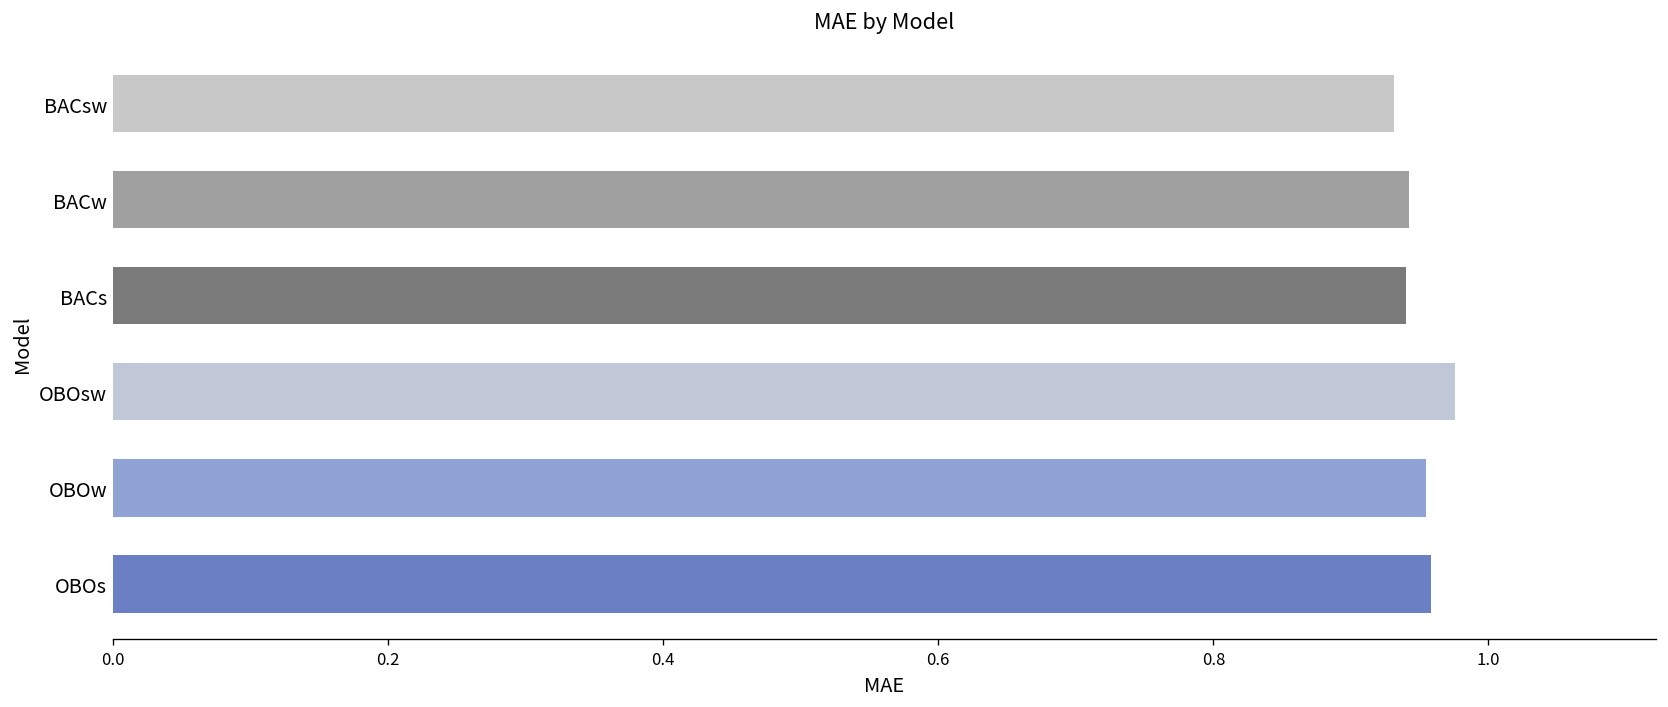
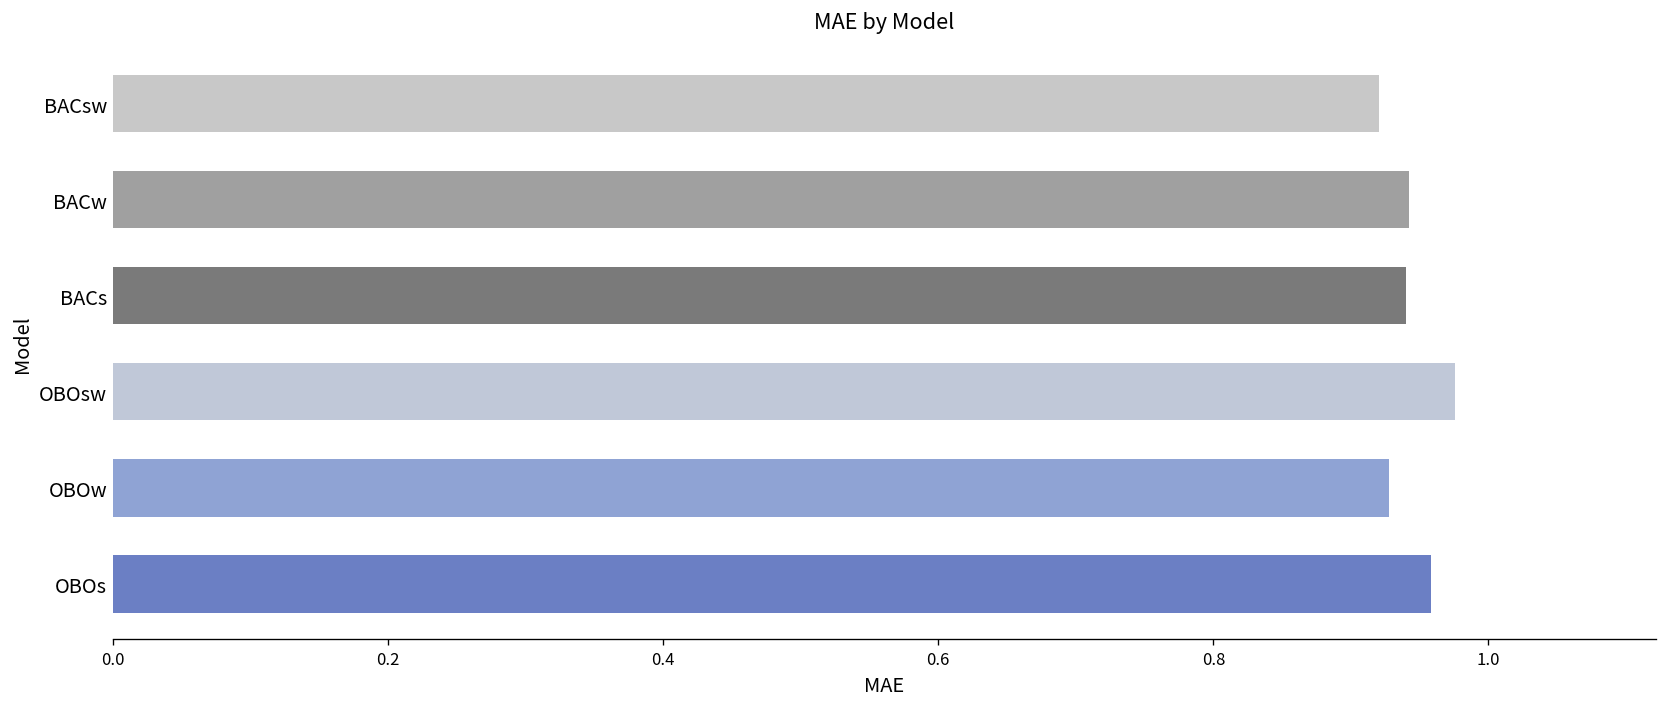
  {
-   "BACsw": 0.931,
+   "BACsw": 0.921,
    "BACw": 0.942,
    "BACs": 0.940,
    "OBOsw": 0.976,
-   "OBOw": 0.955,
+   "OBOw": 0.928,
    "OBOs": 0.959
  }
